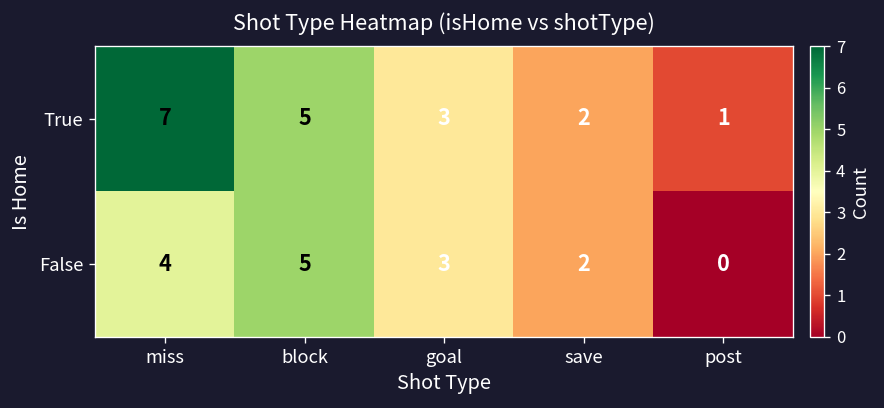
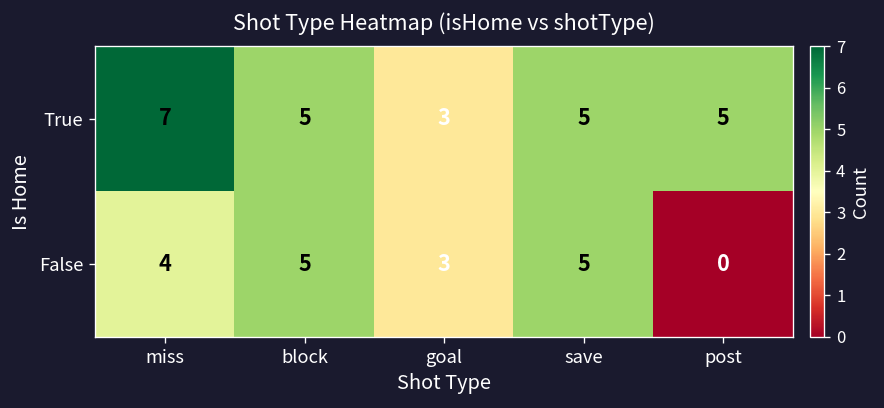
  {
    "True": {
      "miss": 7,
      "block": 5,
      "goal": 3,
-     "save": 2,
-     "post": 1
+     "save": 5,
+     "post": 5
    },
    "False": {
      "miss": 4,
      "block": 5,
      "goal": 3,
-     "save": 2,
+     "save": 5,
      "post": 0
    }
  }
